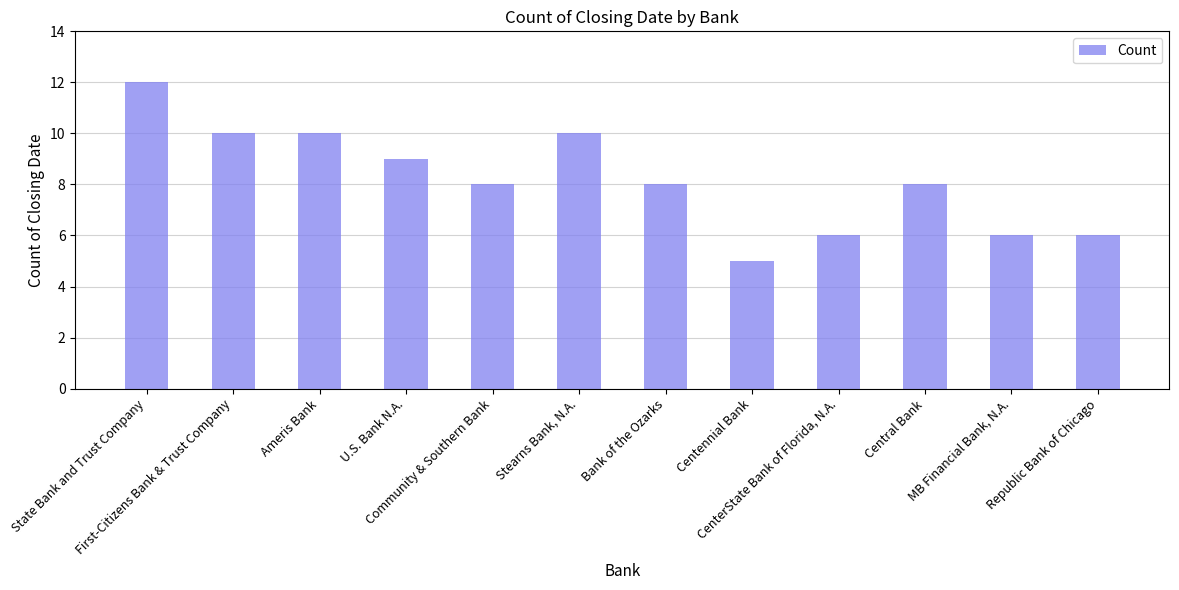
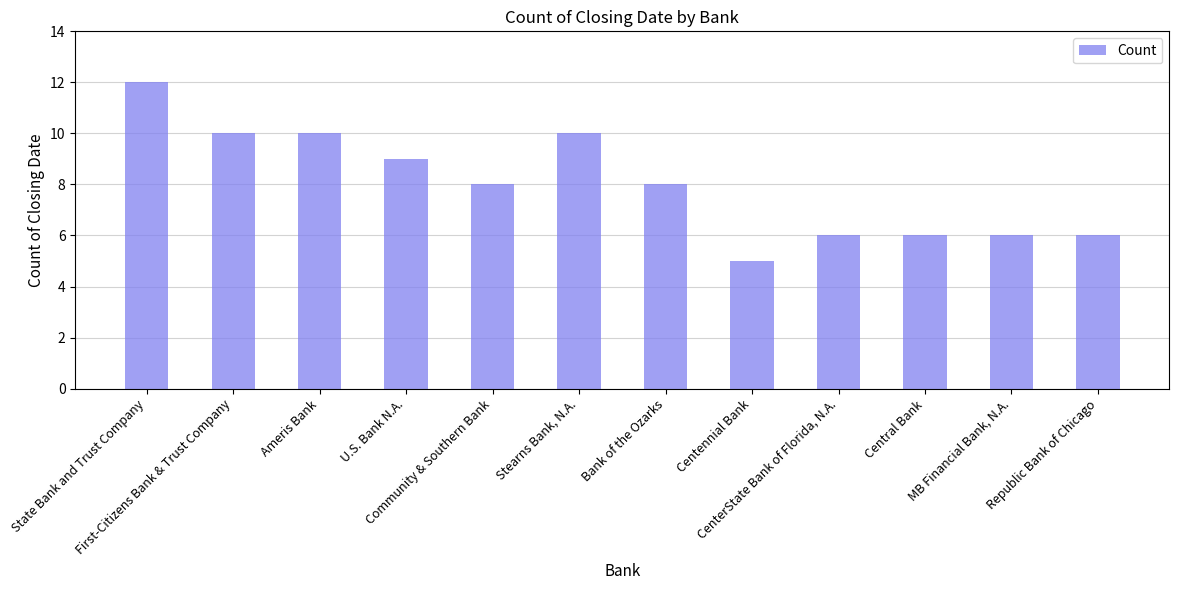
  {
    "State Bank and Trust Company": 12,
    "First-Citizens Bank & Trust Company": 10,
    "Ameris Bank": 10,
    "U.S. Bank N.A.": 9,
    "Community & Southern Bank": 8,
    "Stearns Bank, N.A.": 10,
    "Bank of the Ozarks": 8,
    "Centennial Bank": 5,
    "CenterState Bank of Florida, N.A.": 6,
-   "Central Bank": 8,
+   "Central Bank": 6,
    "MB Financial Bank, N.A.": 6,
    "Republic Bank of Chicago": 6
  }
